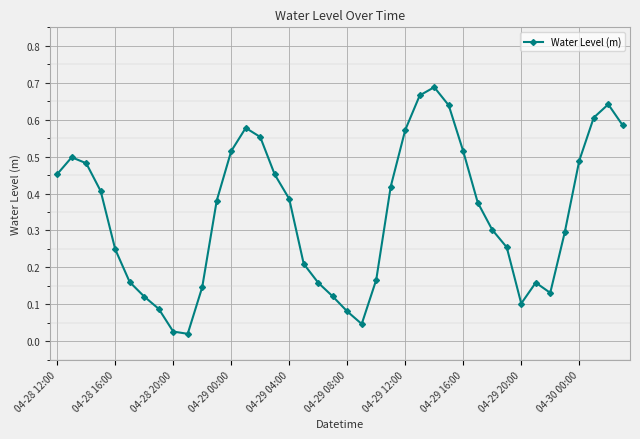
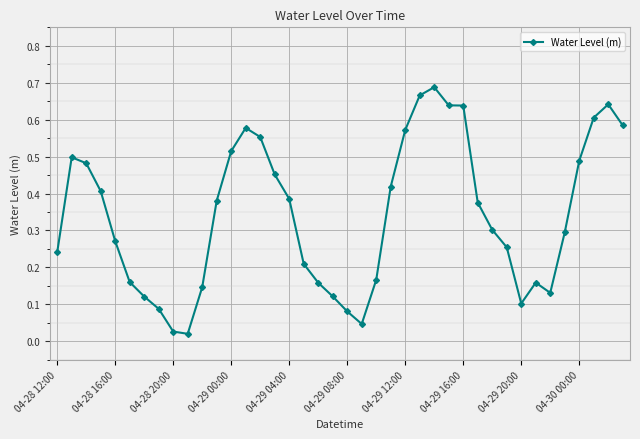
  {
-   "04-28 12:00": 0.45,
-   "04-28 16:00": 0.25,
+   "04-28 12:00": 0.24,
+   "04-28 16:00": 0.27,
    "04-28 20:00": 0.03,
    "04-29 00:00": 0.51,
    "04-29 04:00": 0.39,
    "04-29 08:00": 0.08,
    "04-29 12:00": 0.57,
-   "04-29 16:00": 0.51,
+   "04-29 16:00": 0.64,
    "04-29 20:00": 0.10,
    "04-30 00:00": 0.49
  }
